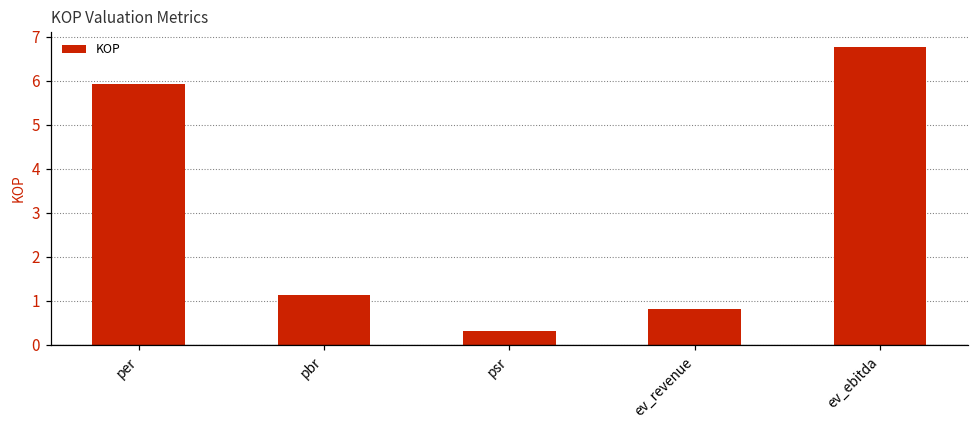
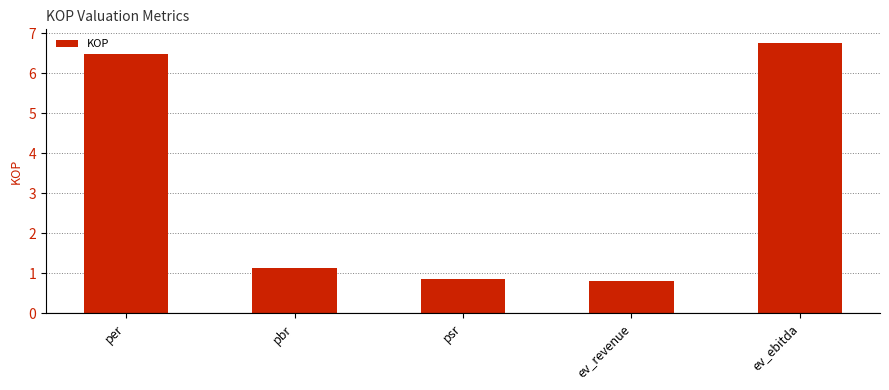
  {
-   "per": 5.9,
+   "per": 6.5,
    "pbr": 1.1,
-   "psr": 0.3,
+   "psr": 0.9,
    "ev_revenue": 0.8,
    "ev_ebitda": 6.8
  }
